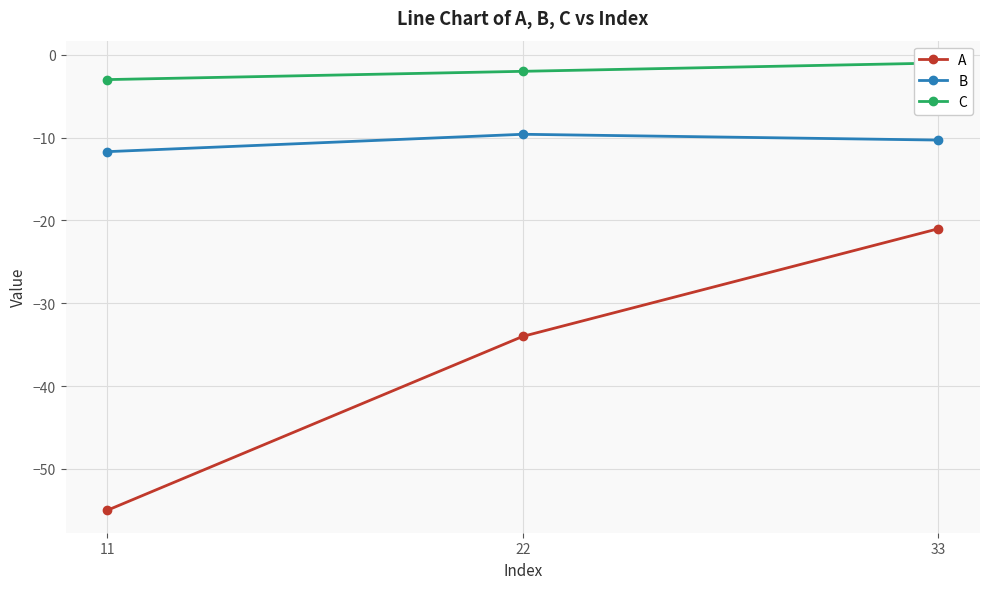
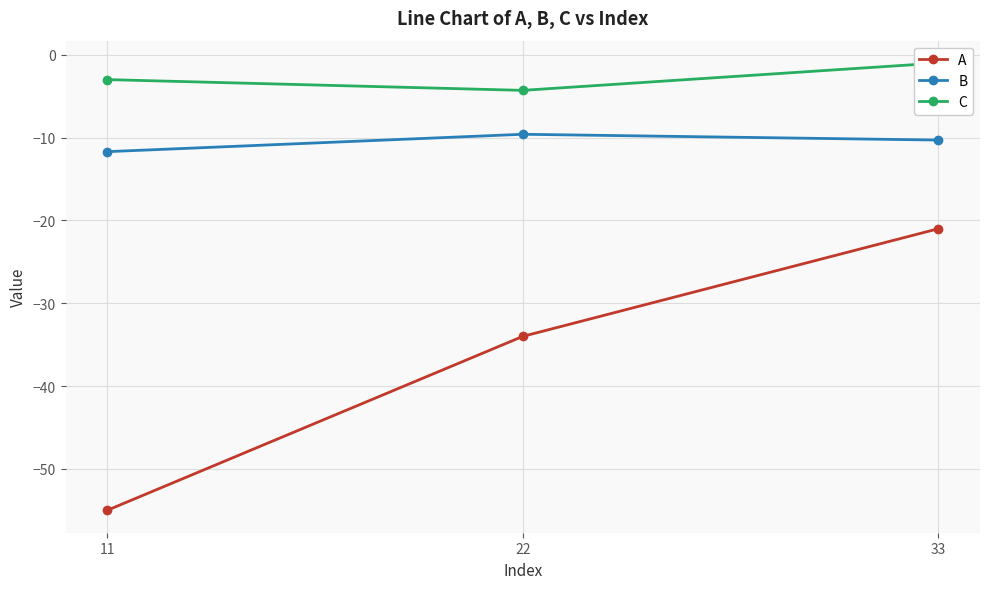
  {
    "A": {
      "11": -55,
      "22": -34,
      "33": -21
    },
    "B": {
      "11": -12,
      "22": -10,
      "33": -10
    },
    "C": {
      "11": -3,
-     "22": -2
+     "22": -4
    }
  }
